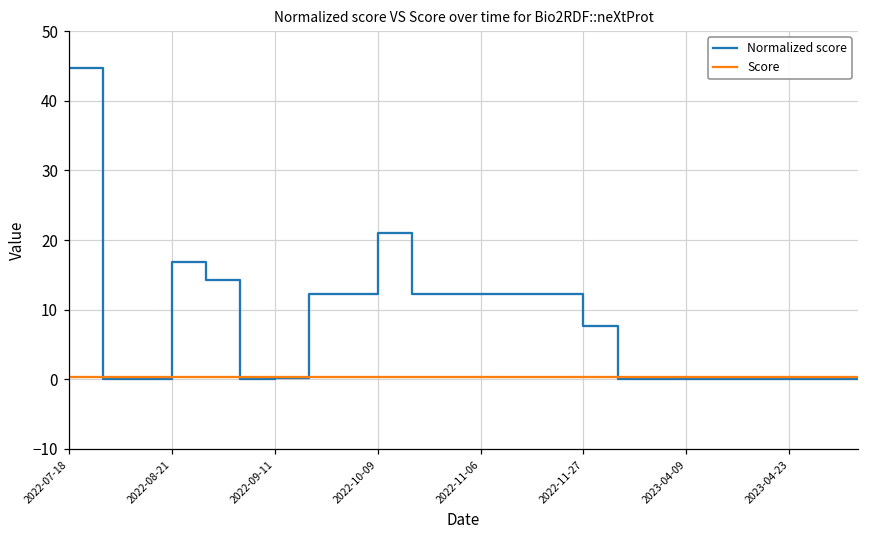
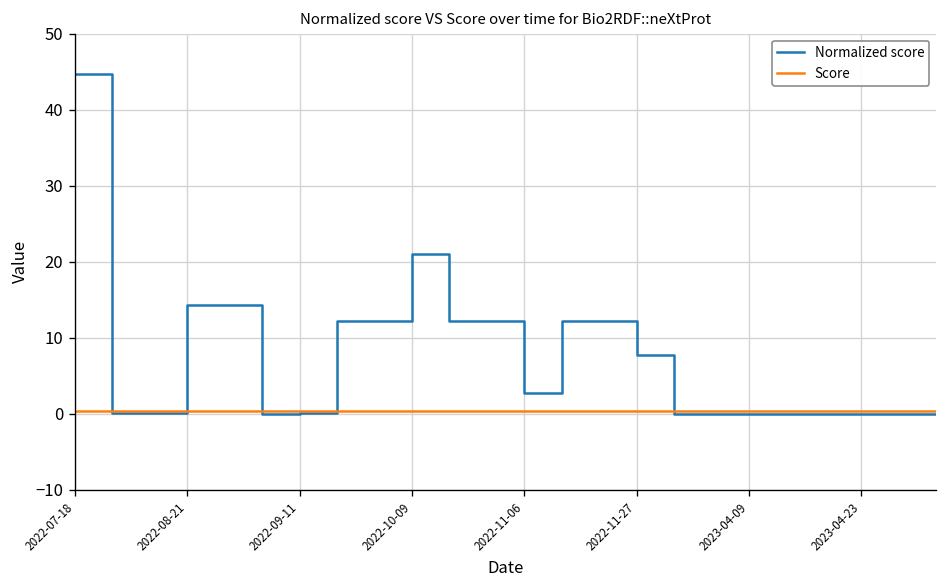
  {
    "Normalized score": {
      "2022-07-18": 45,
-     "2022-08-21": 17,
+     "2022-08-21": 14,
      "2022-10-09": 21,
-     "2022-11-06": 12,
+     "2022-11-06": 3,
      "2022-11-27": 8
    },
    "Score": {
      "2022-07-18": 0,
      "2022-08-21": 0,
      "2022-10-09": 0,
      "2022-11-06": 0,
      "2022-11-27": 0
    }
  }
